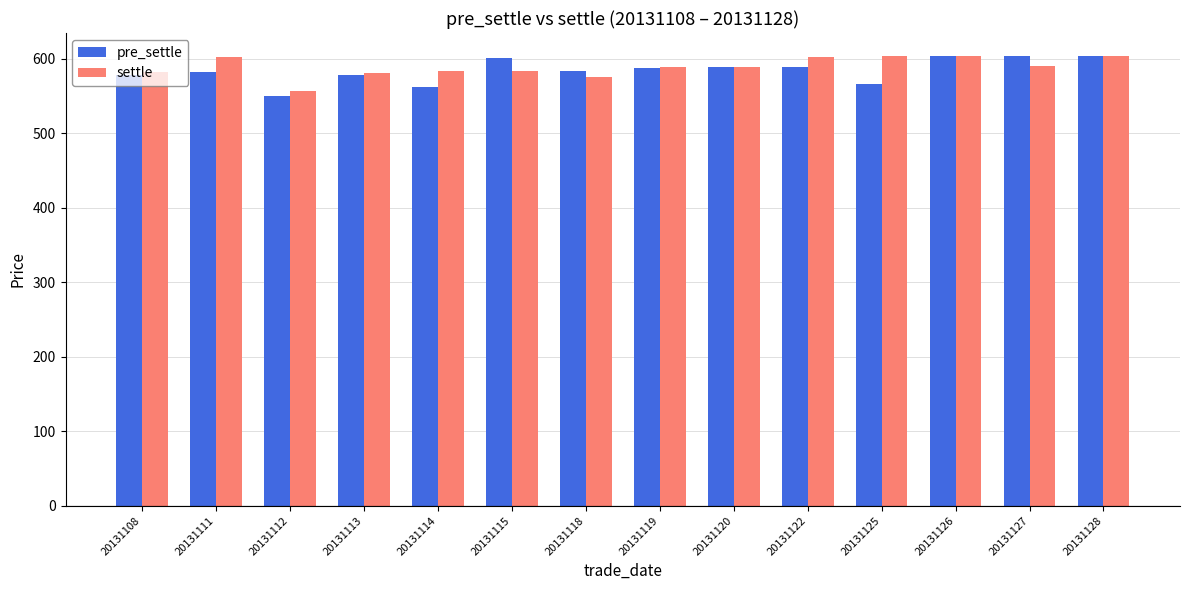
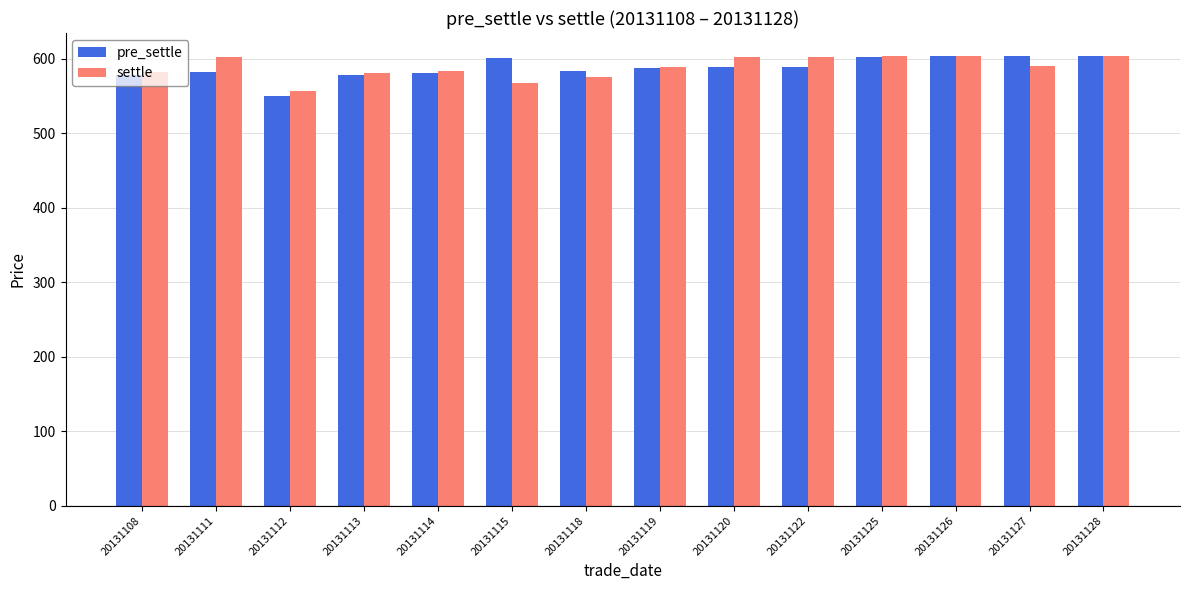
  {
    "pre_settle": {
      "20131111": 580,
      "20131112": 550,
      "20131113": 580,
-     "20131114": 560,
+     "20131114": 580,
      "20131115": 600,
      "20131118": 580,
      "20131119": 590,
      "20131120": 590,
      "20131122": 590,
-     "20131125": 570,
+     "20131125": 600,
      "20131126": 600,
      "20131127": 600,
      "20131128": 600
    },
    "settle": {
      "20131111": 600,
      "20131112": 560,
      "20131113": 580,
      "20131114": 580,
-     "20131115": 580,
+     "20131115": 570,
      "20131118": 580,
      "20131119": 590,
-     "20131120": 590,
+     "20131120": 600,
      "20131122": 600,
      "20131125": 600,
      "20131126": 600,
      "20131127": 590,
      "20131128": 600
    }
  }
